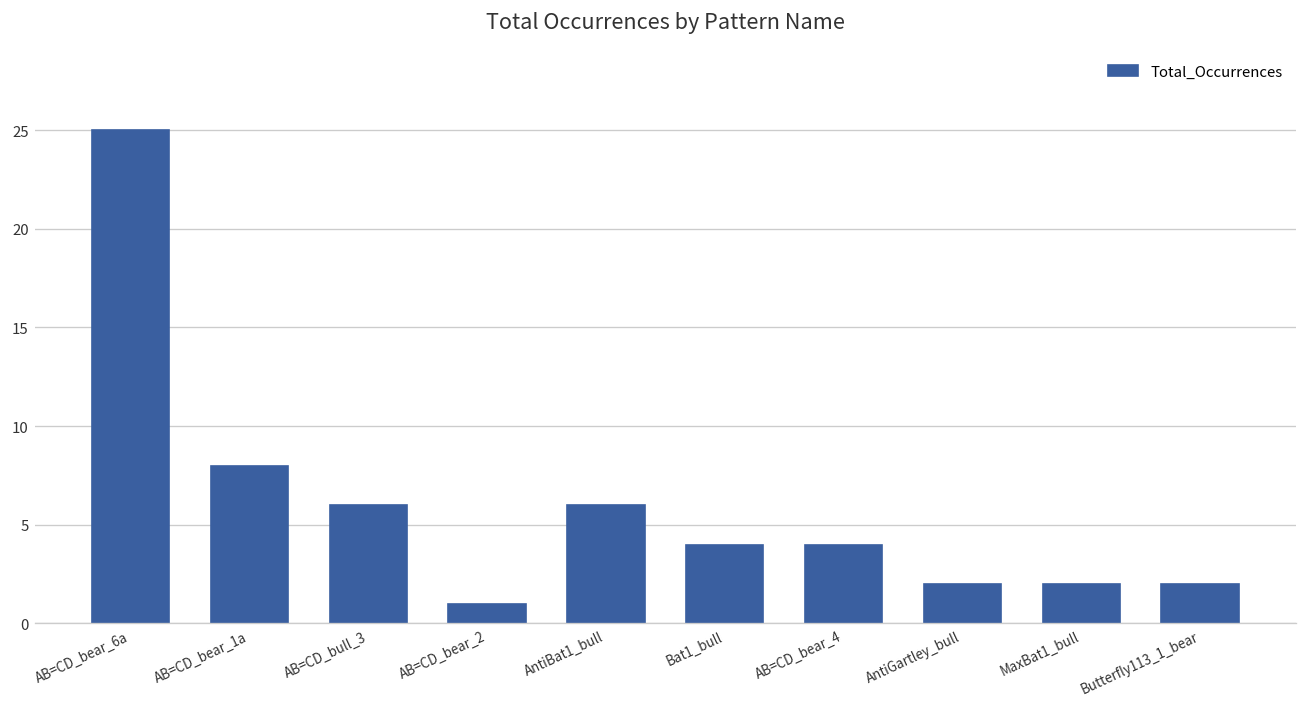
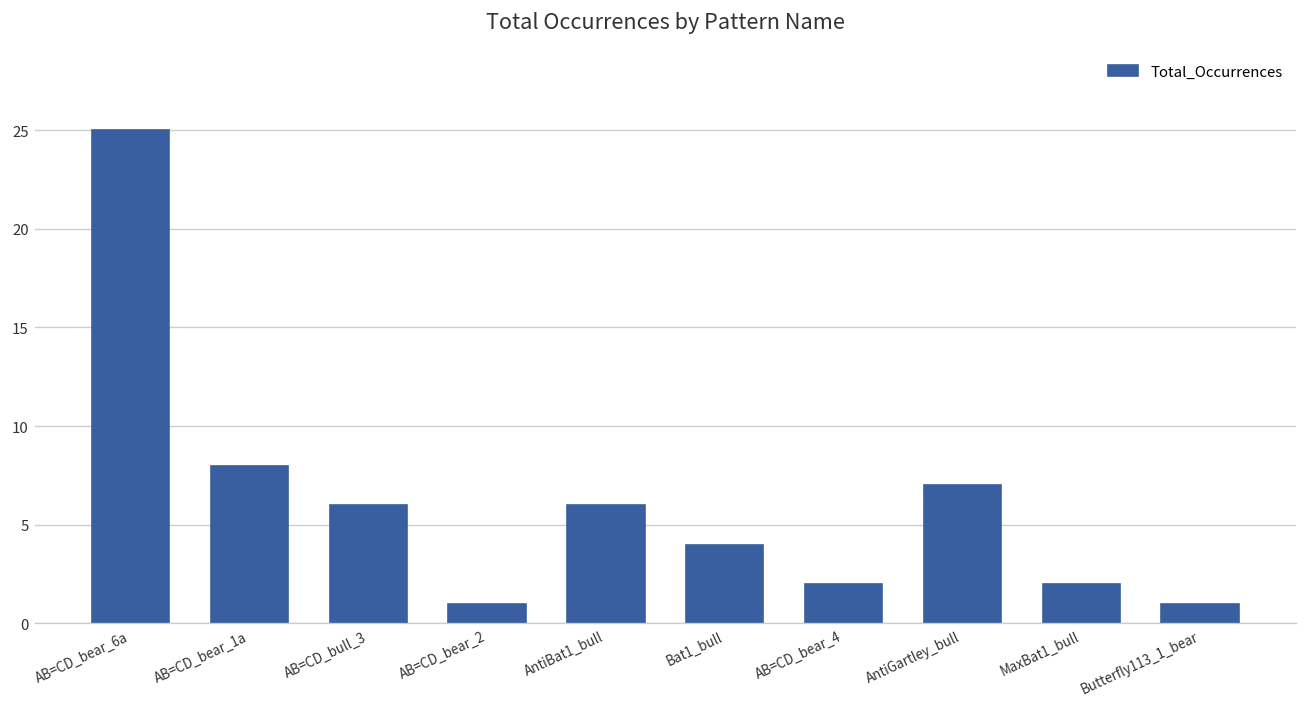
  {
    "AB=CD_bear_6a": 25,
    "AB=CD_bear_1a": 8,
    "AB=CD_bull_3": 6,
    "AB=CD_bear_2": 1,
    "AntiBat1_bull": 6,
    "Bat1_bull": 4,
-   "AB=CD_bear_4": 4,
-   "AntiGartley_bull": 2,
+   "AB=CD_bear_4": 2,
+   "AntiGartley_bull": 7,
    "MaxBat1_bull": 2,
-   "Butterfly113_1_bear": 2
+   "Butterfly113_1_bear": 1
  }
